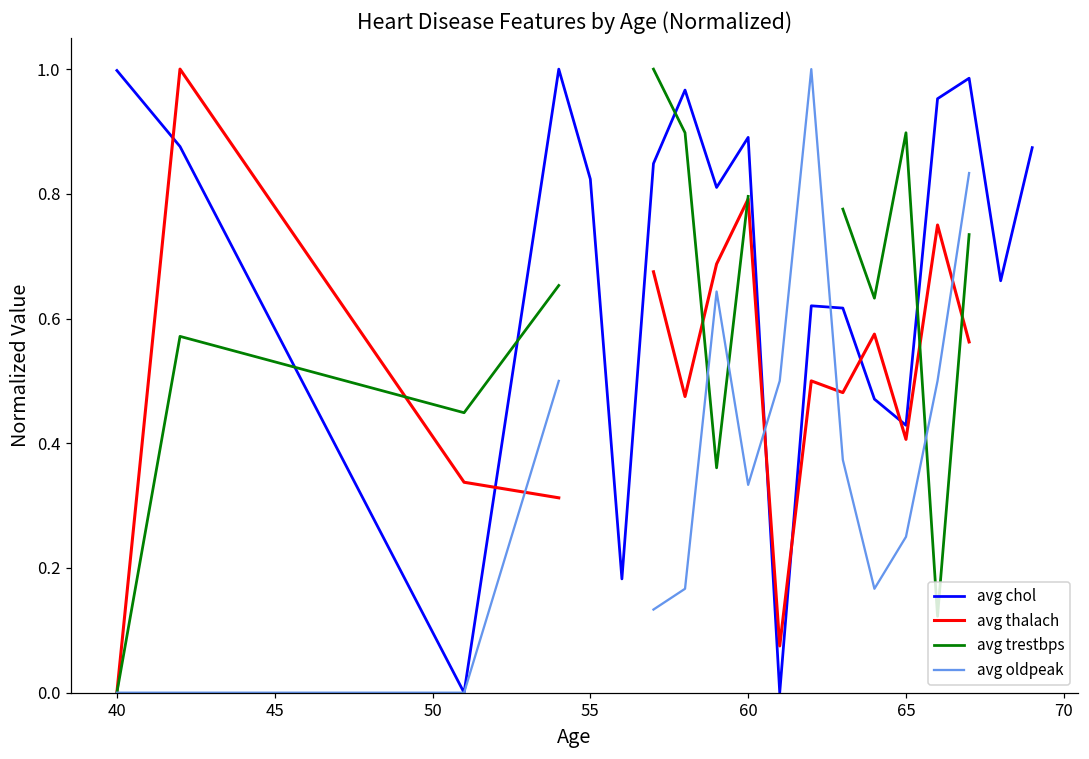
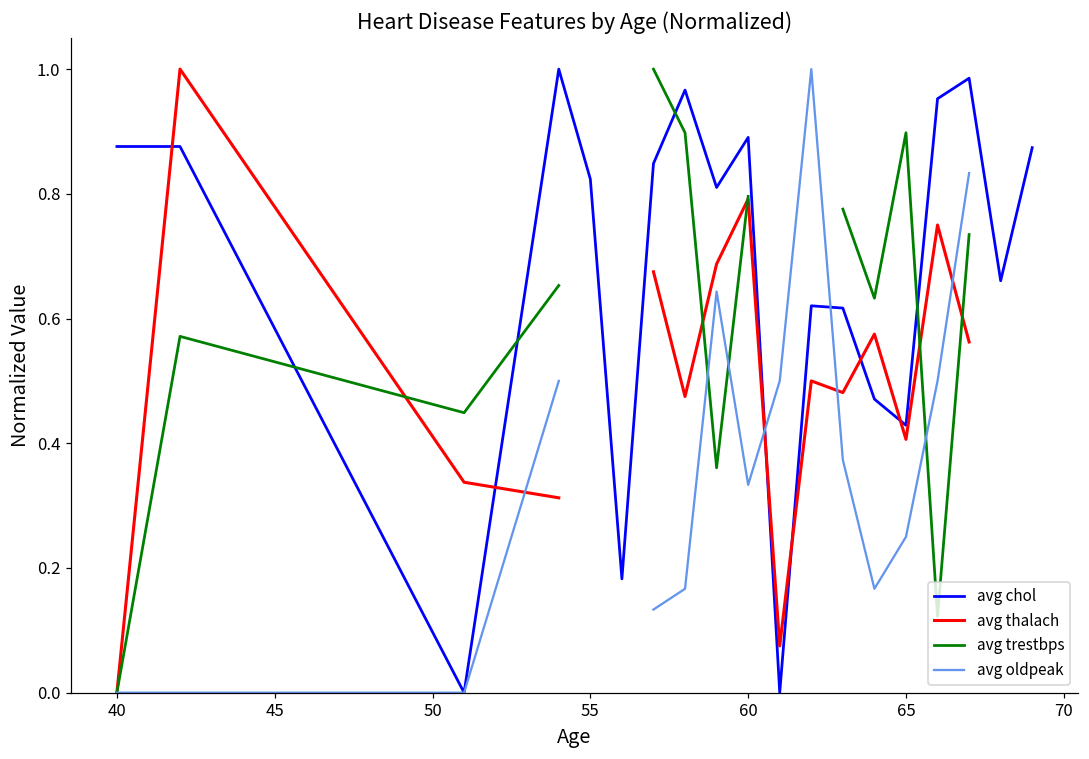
  {
    "avg chol": {
-     "40": 1.00,
+     "40": 0.88,
      "55": 0.82,
      "60": 0.89,
      "65": 0.43
    },
    "avg thalach": {
      "65": 0.41
    },
    "avg trestbps": {
      "65": 0.90
    },
    "avg oldpeak": {
      "60": 0.33,
      "65": 0.25
    }
  }
